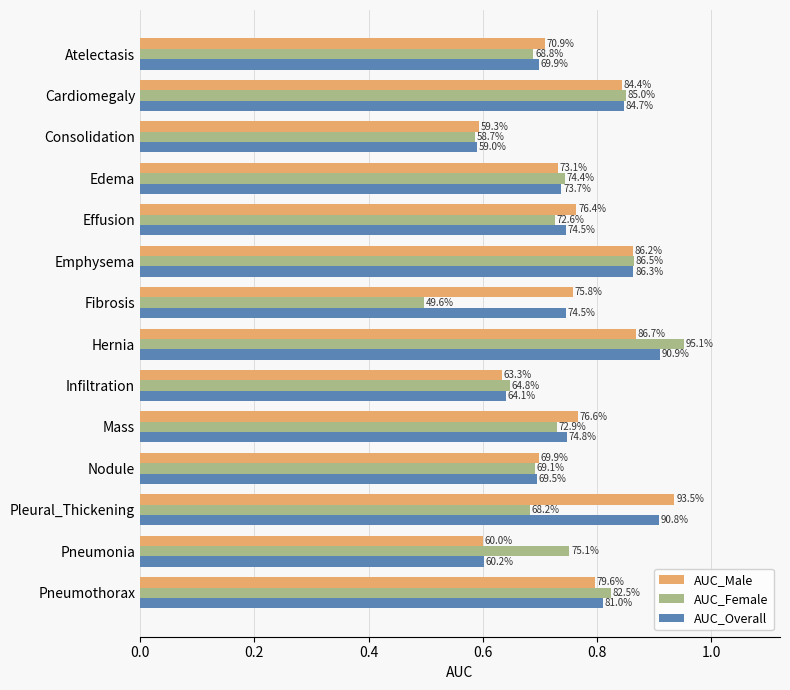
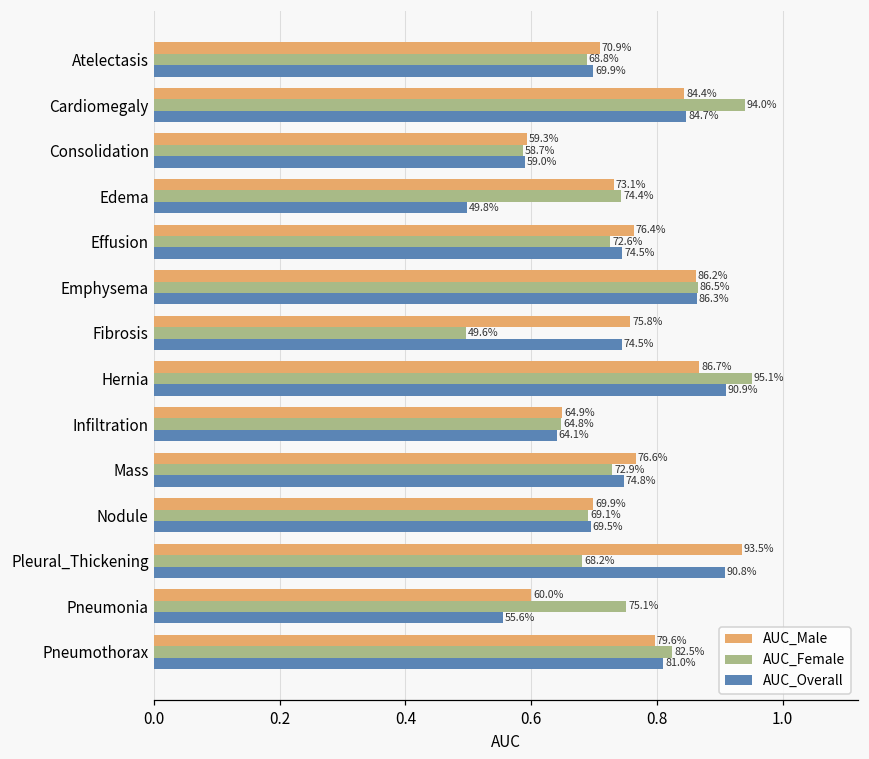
  {
    "AUC_Male": {
      "Atelectasis": "70.9%",
      "Cardiomegaly": "84.4%",
      "Consolidation": "59.3%",
      "Edema": "73.1%",
      "Effusion": "76.4%",
      "Emphysema": "86.2%",
      "Fibrosis": "75.8%",
      "Hernia": "86.7%",
-     "Infiltration": "63.3%",
+     "Infiltration": "64.9%",
      "Mass": "76.6%",
      "Nodule": "69.9%",
      "Pleural_Thickening": "93.5%",
      "Pneumonia": "60.0%",
      "Pneumothorax": "79.6%"
    },
    "AUC_Female": {
      "Atelectasis": "68.8%",
-     "Cardiomegaly": "85.0%",
+     "Cardiomegaly": "94.0%",
      "Consolidation": "58.7%",
      "Edema": "74.4%",
      "Effusion": "72.6%",
      "Emphysema": "86.5%",
      "Fibrosis": "49.6%",
      "Hernia": "95.1%",
      "Infiltration": "64.8%",
      "Mass": "72.9%",
      "Nodule": "69.1%",
      "Pleural_Thickening": "68.2%",
      "Pneumonia": "75.1%",
      "Pneumothorax": "82.5%"
    },
    "AUC_Overall": {
      "Atelectasis": "69.9%",
      "Cardiomegaly": "84.7%",
      "Consolidation": "59.0%",
-     "Edema": "73.7%",
+     "Edema": "49.8%",
      "Effusion": "74.5%",
      "Emphysema": "86.3%",
      "Fibrosis": "74.5%",
      "Hernia": "90.9%",
      "Infiltration": "64.1%",
      "Mass": "74.8%",
      "Nodule": "69.5%",
      "Pleural_Thickening": "90.8%",
-     "Pneumonia": "60.2%",
+     "Pneumonia": "55.6%",
      "Pneumothorax": "81.0%"
    }
  }
